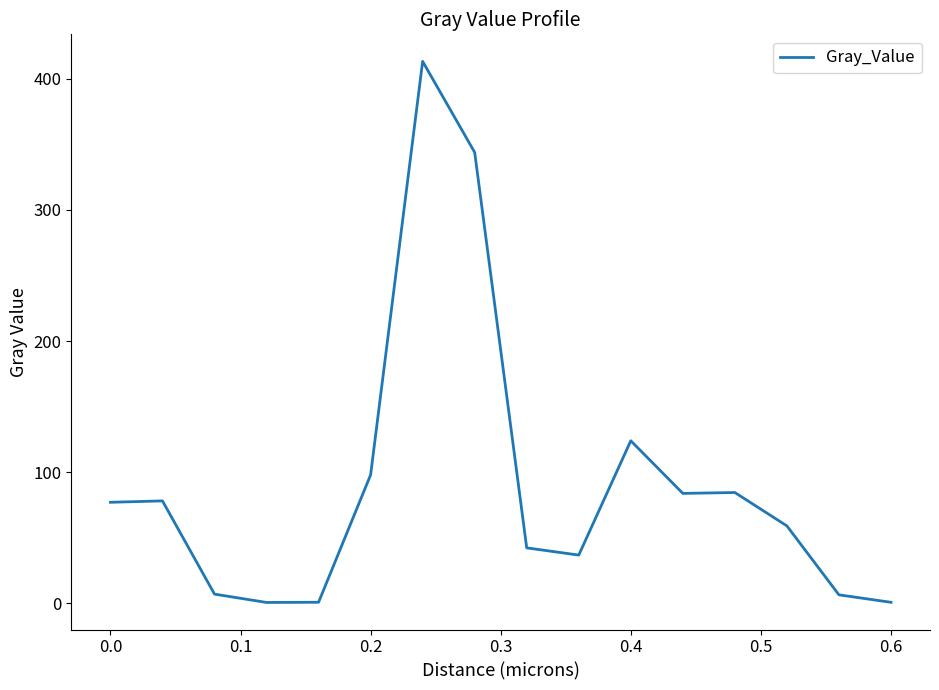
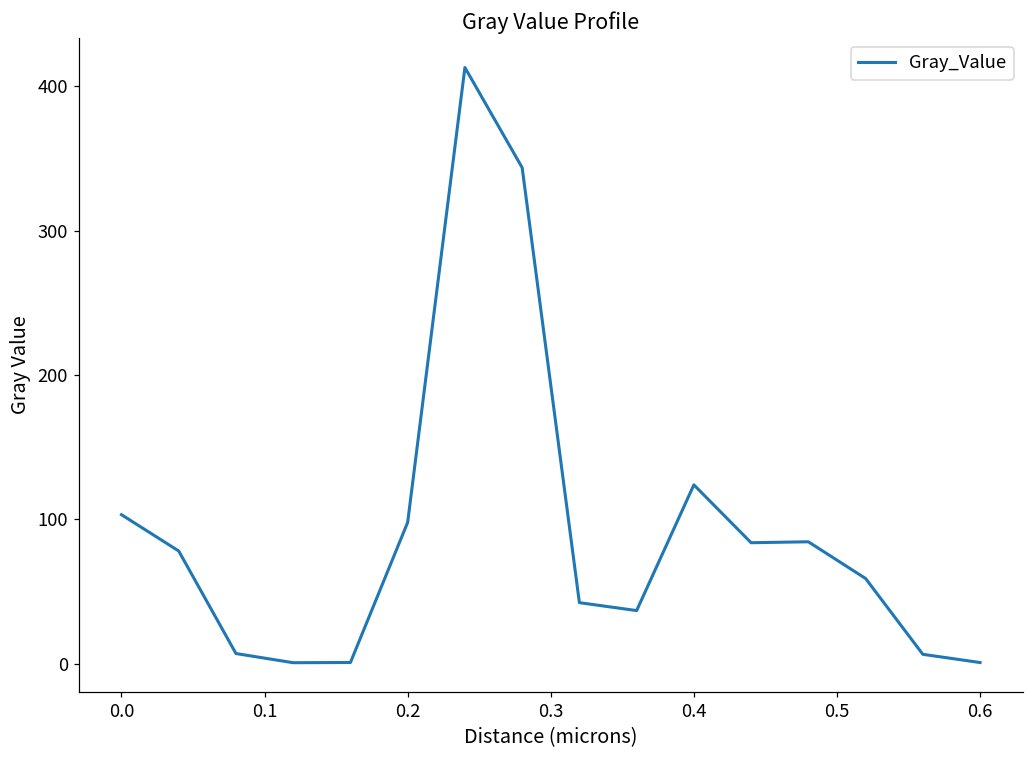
  {
-   "0.0": 77,
+   "0.0": 103,
    "0.2": 98,
    "0.4": 124,
    "0.6": 1
  }
